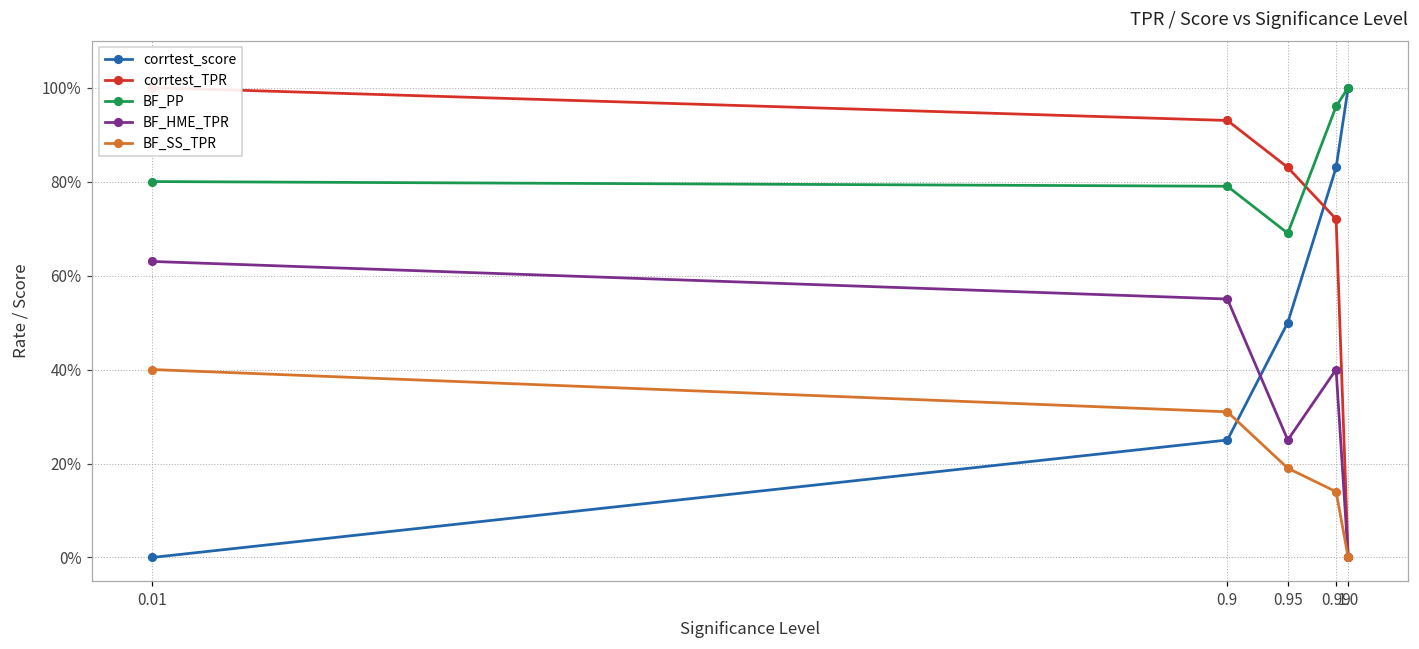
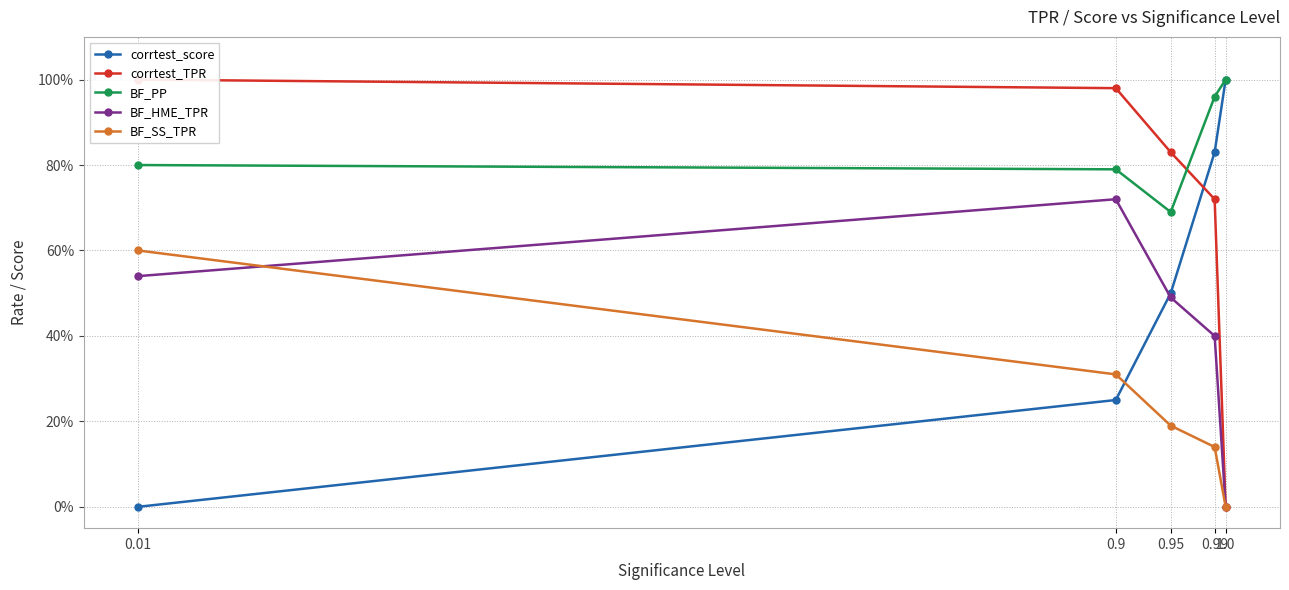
  {
    "corrtest_score": {
      "0.01": "0%",
      "0.9": "25%",
      "0.95": "50%"
    },
    "corrtest_TPR": {
-     "0.9": "93%",
+     "0.9": "98%",
      "0.95": "83%"
    },
    "BF_PP": {
      "0.01": "80%",
      "0.9": "79%",
      "0.95": "69%"
    },
    "BF_HME_TPR": {
-     "0.01": "63%",
-     "0.9": "55%",
-     "0.95": "25%"
+     "0.01": "54%",
+     "0.9": "72%",
+     "0.95": "49%"
    },
    "BF_SS_TPR": {
-     "0.01": "40%",
+     "0.01": "60%",
      "0.9": "31%",
      "0.95": "19%"
    }
  }
